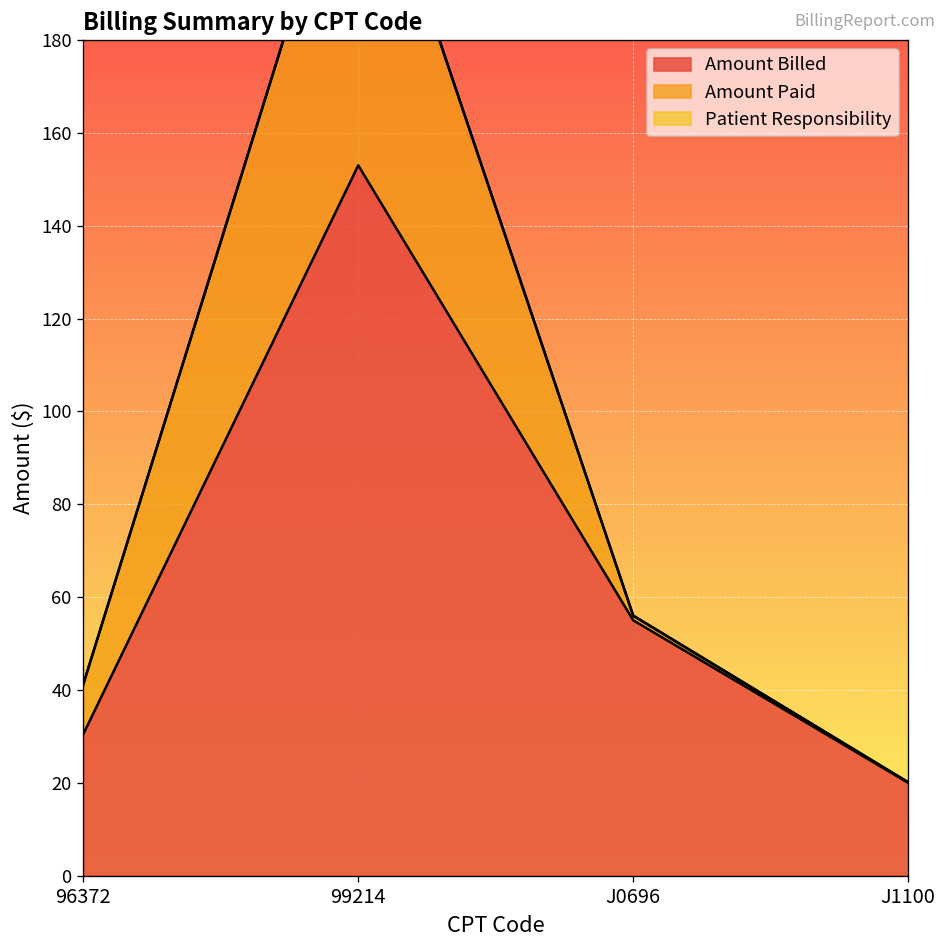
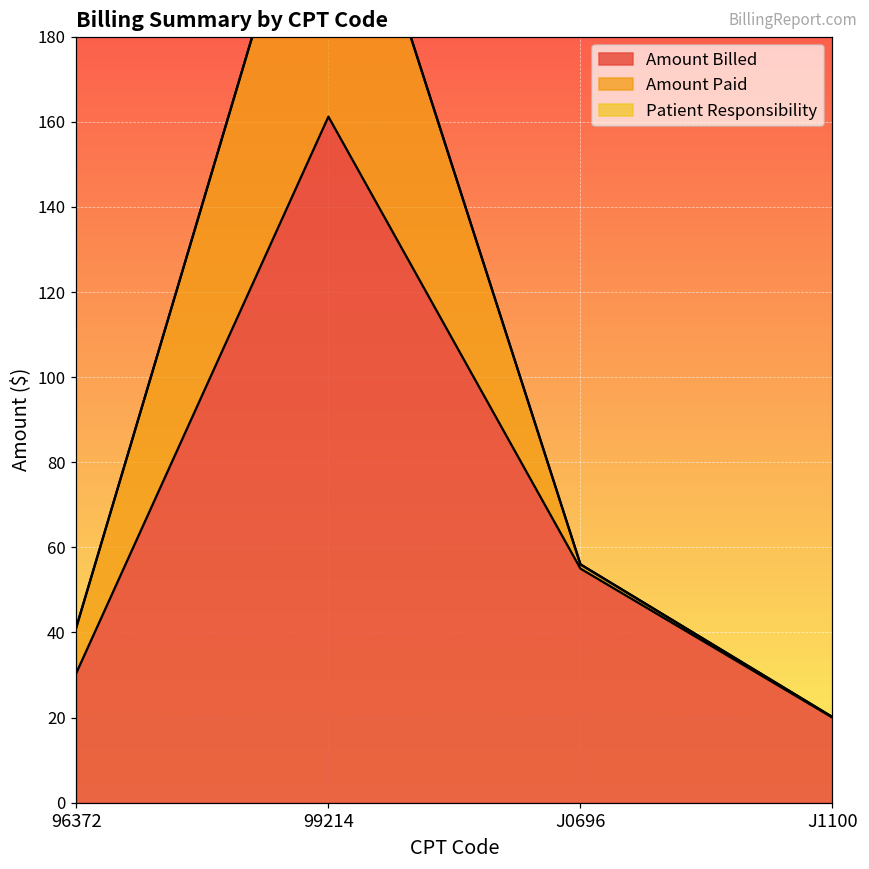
  {
    "Amount Billed": {
      "96372": 31,
-     "99214": 153,
+     "99214": 161,
      "J0696": 55
    }
  }
